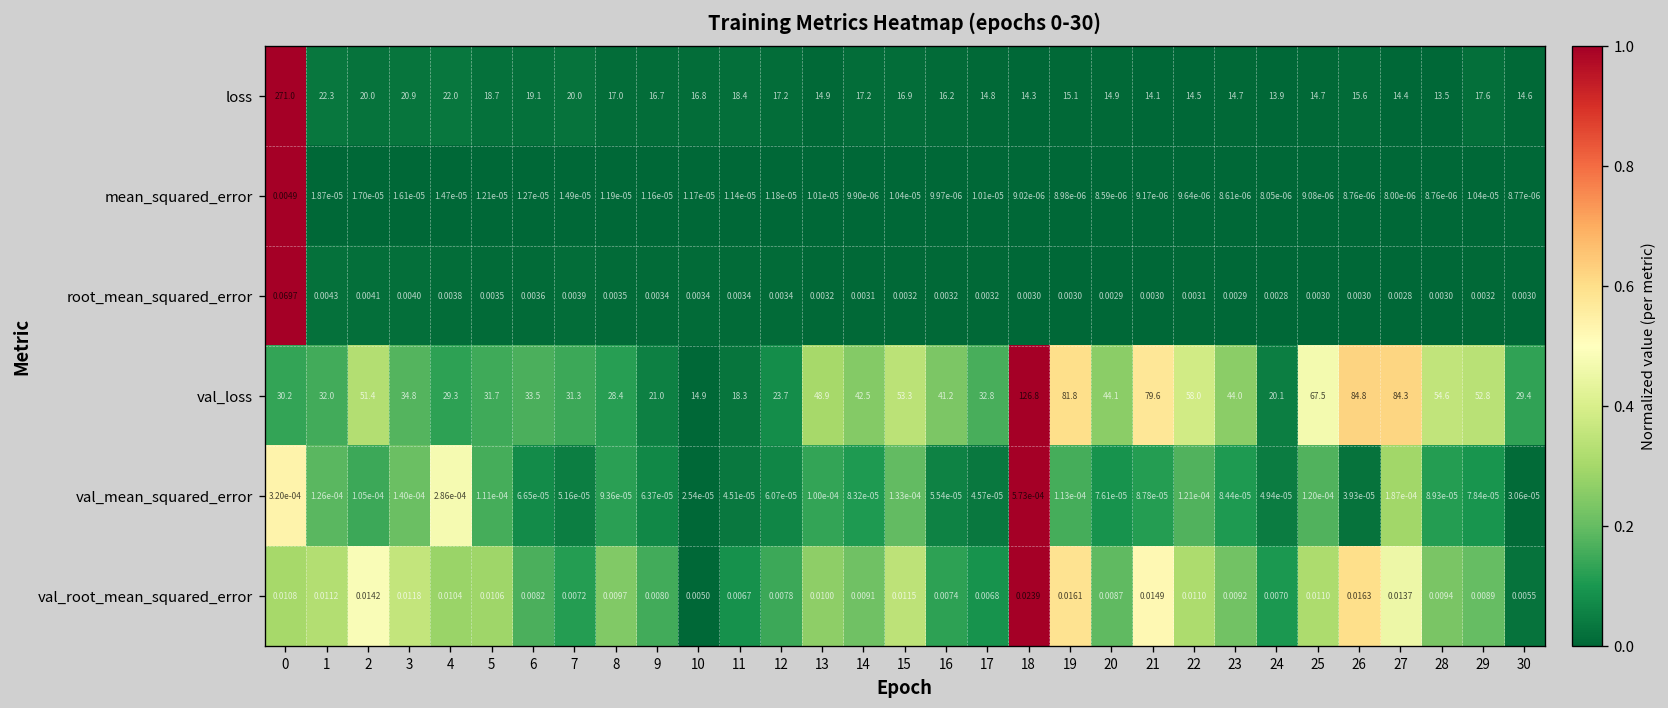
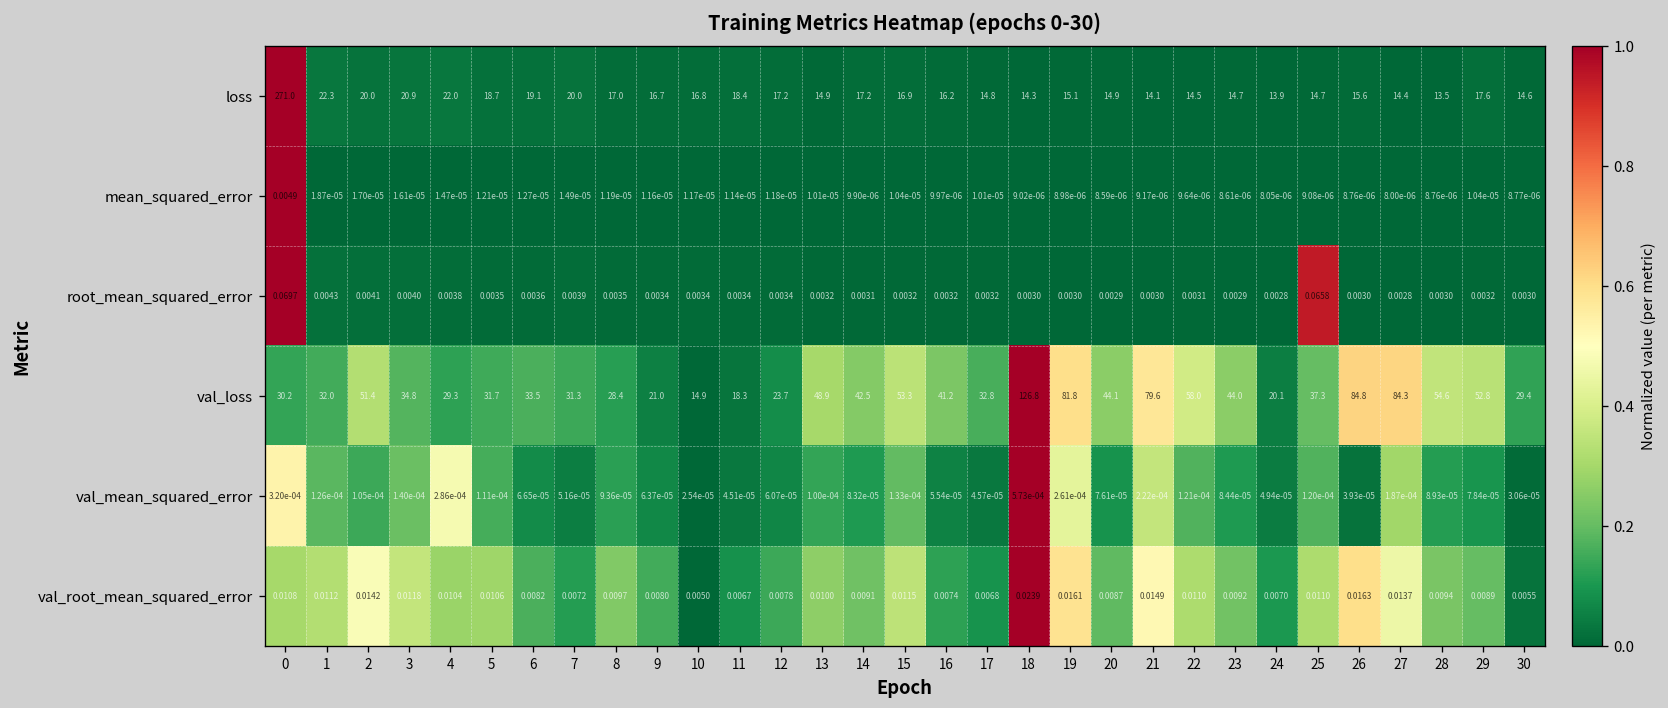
  {
    "loss": {
      "0": "271.0",
      "1": "22.3",
      "2": "20.0",
      "3": "20.9",
      "4": "22.0",
      "5": "18.7",
      "6": "19.1",
      "7": "20.0",
      "8": "17.0",
      "9": "16.7",
      "10": "16.8",
      "11": "18.4",
      "12": "17.2",
      "13": "14.9",
      "14": "17.2",
      "15": "16.9",
      "16": "16.2",
      "17": "14.8",
      "18": "14.3",
      "19": "15.1",
      "20": "14.9",
      "21": "14.1",
      "22": "14.5",
      "23": "14.7",
      "24": "13.9",
      "25": "14.7",
      "26": "15.6",
      "27": "14.4",
      "28": "13.5",
      "29": "17.6",
      "30": "14.6"
    },
    "mean_squared_error": {
      "0": "0.0049",
      "1": "1.87e-05",
      "2": "1.70e-05",
      "3": "1.61e-05",
      "4": "1.47e-05",
      "5": "1.21e-05",
      "6": "1.27e-05",
      "7": "1.49e-05",
      "8": "1.19e-05",
      "9": "1.16e-05",
      "10": "1.17e-05",
      "11": "1.14e-05",
      "12": "1.18e-05",
      "13": "1.01e-05",
      "14": "9.90e-06",
      "15": "1.04e-05",
      "16": "9.97e-06",
      "17": "1.01e-05",
      "18": "9.02e-06",
      "19": "8.98e-06",
      "20": "8.59e-06",
      "21": "9.17e-06",
      "22": "9.64e-06",
      "23": "8.61e-06",
      "24": "8.05e-06",
      "25": "9.08e-06",
      "26": "8.76e-06",
      "27": "8.00e-06",
      "28": "8.76e-06",
      "29": "1.04e-05",
      "30": "8.77e-06"
    },
    "root_mean_squared_error": {
      "0": "0.0697",
      "1": "0.0043",
      "2": "0.0041",
      "3": "0.0040",
      "4": "0.0038",
      "5": "0.0035",
      "6": "0.0036",
      "7": "0.0039",
      "8": "0.0035",
      "9": "0.0034",
      "10": "0.0034",
      "11": "0.0034",
      "12": "0.0034",
      "13": "0.0032",
      "14": "0.0031",
      "15": "0.0032",
      "16": "0.0032",
      "17": "0.0032",
      "18": "0.0030",
      "19": "0.0030",
      "20": "0.0029",
      "21": "0.0030",
      "22": "0.0031",
      "23": "0.0029",
      "24": "0.0028",
-     "25": "0.0030",
+     "25": "0.0658",
      "26": "0.0030",
      "27": "0.0028",
      "28": "0.0030",
      "29": "0.0032",
      "30": "0.0030"
    },
    "val_loss": {
      "0": "30.2",
      "1": "32.0",
      "2": "51.4",
      "3": "34.8",
      "4": "29.3",
      "5": "31.7",
      "6": "33.5",
      "7": "31.3",
      "8": "28.4",
      "9": "21.0",
      "10": "14.9",
      "11": "18.3",
      "12": "23.7",
      "13": "48.9",
      "14": "42.5",
      "15": "53.3",
      "16": "41.2",
      "17": "32.8",
      "18": "126.8",
      "19": "81.8",
      "20": "44.1",
      "21": "79.6",
      "22": "58.0",
      "23": "44.0",
      "24": "20.1",
-     "25": "67.5",
+     "25": "37.3",
      "26": "84.8",
      "27": "84.3",
      "28": "54.6",
      "29": "52.8",
      "30": "29.4"
    },
    "val_mean_squared_error": {
      "0": "3.20e-04",
      "1": "1.26e-04",
      "2": "1.05e-04",
      "3": "1.40e-04",
      "4": "2.86e-04",
      "5": "1.11e-04",
      "6": "6.65e-05",
      "7": "5.16e-05",
      "8": "9.36e-05",
      "9": "6.37e-05",
      "10": "2.54e-05",
      "11": "4.51e-05",
      "12": "6.07e-05",
      "13": "1.00e-04",
      "14": "8.32e-05",
      "15": "1.33e-04",
      "16": "5.54e-05",
      "17": "4.57e-05",
      "18": "5.73e-04",
-     "19": "1.13e-04",
+     "19": "2.61e-04",
      "20": "7.61e-05",
-     "21": "8.78e-05",
+     "21": "2.22e-04",
      "22": "1.21e-04",
      "23": "8.44e-05",
      "24": "4.94e-05",
      "25": "1.20e-04",
      "26": "3.93e-05",
      "27": "1.87e-04",
      "28": "8.93e-05",
      "29": "7.84e-05",
      "30": "3.06e-05"
    },
    "val_root_mean_squared_error": {
      "0": "0.0108",
      "1": "0.0112",
      "2": "0.0142",
      "3": "0.0118",
      "4": "0.0104",
      "5": "0.0106",
      "6": "0.0082",
      "7": "0.0072",
      "8": "0.0097",
      "9": "0.0080",
      "10": "0.0050",
      "11": "0.0067",
      "12": "0.0078",
      "13": "0.0100",
      "14": "0.0091",
      "15": "0.0115",
      "16": "0.0074",
      "17": "0.0068",
      "18": "0.0239",
      "19": "0.0161",
      "20": "0.0087",
      "21": "0.0149",
      "22": "0.0110",
      "23": "0.0092",
      "24": "0.0070",
      "25": "0.0110",
      "26": "0.0163",
      "27": "0.0137",
      "28": "0.0094",
      "29": "0.0089",
      "30": "0.0055"
    }
  }
